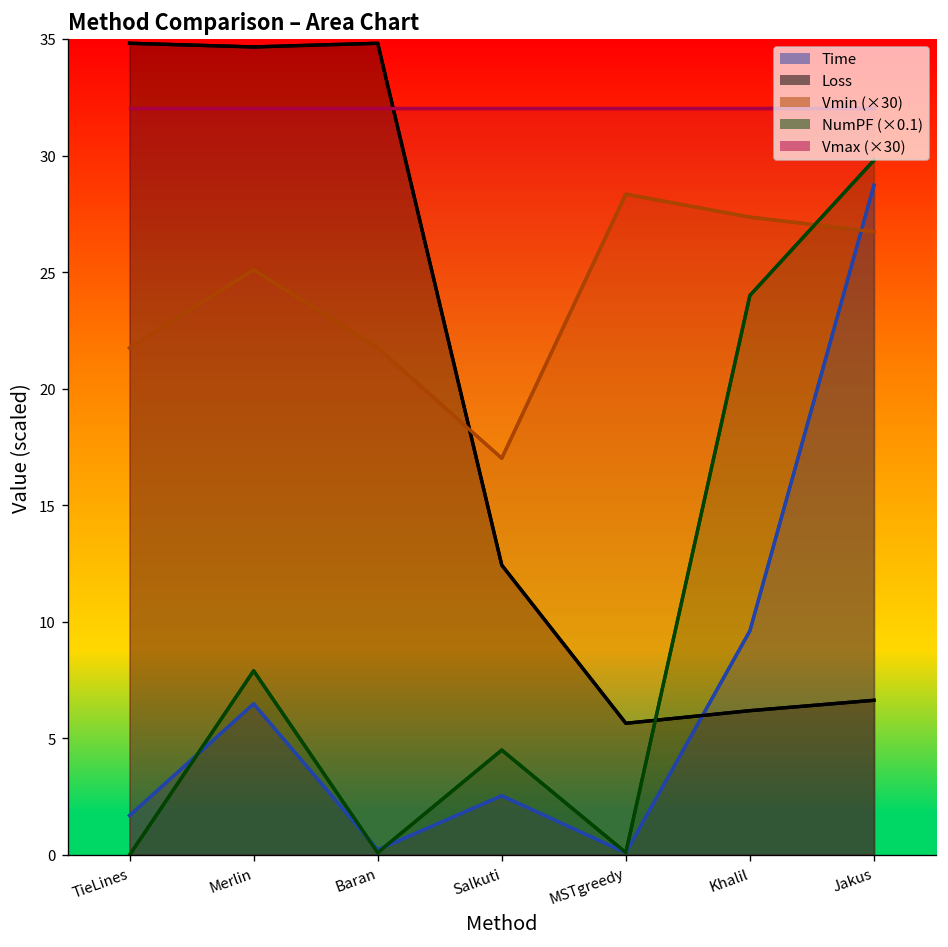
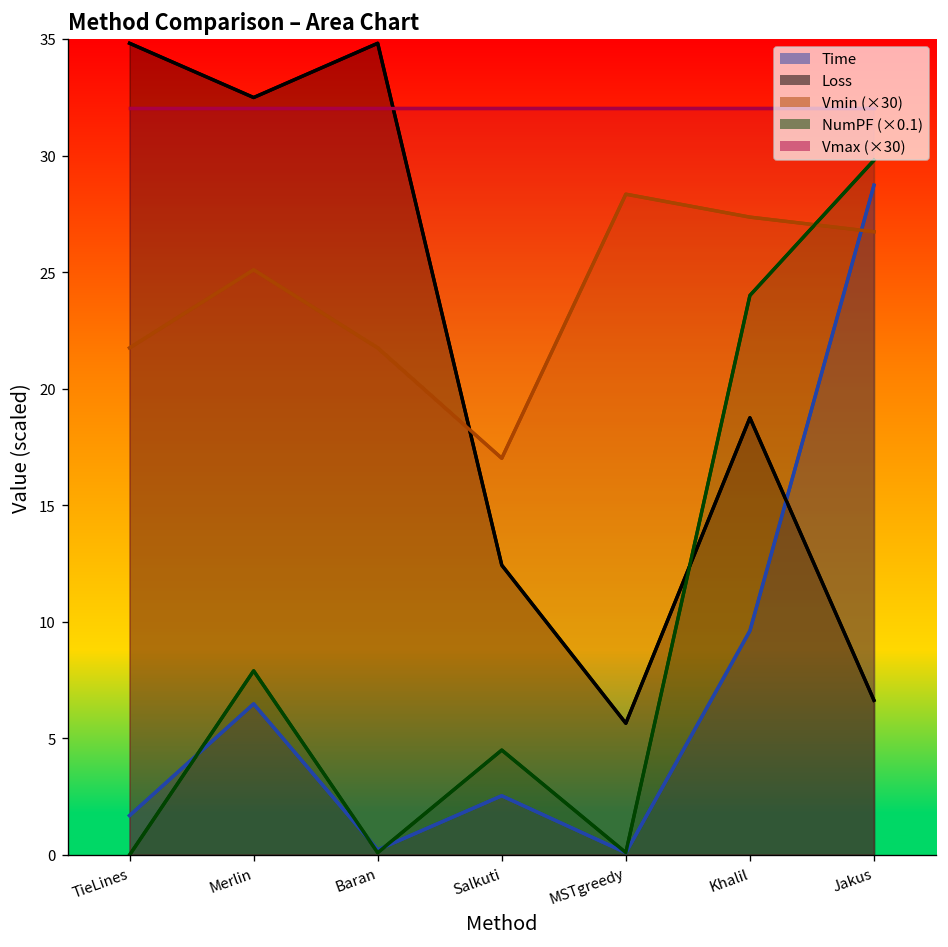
  {
    "Loss": {
      "TieLines": 34.8,
-     "Merlin": 34.7,
+     "Merlin": 32.5,
      "Baran": 34.8,
      "Salkuti": 12.4,
      "MSTgreedy": 5.6,
-     "Khalil": 6.2,
+     "Khalil": 18.8,
      "Jakus": 6.6
    }
  }
